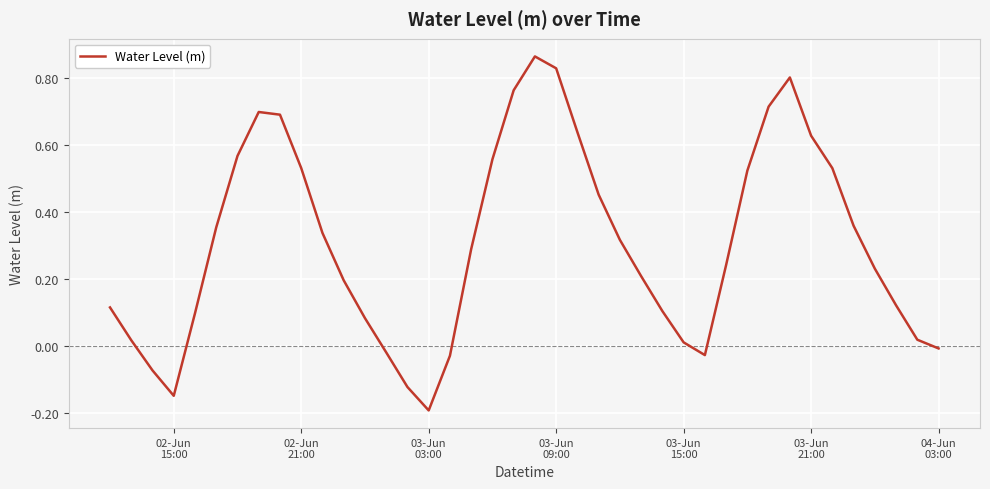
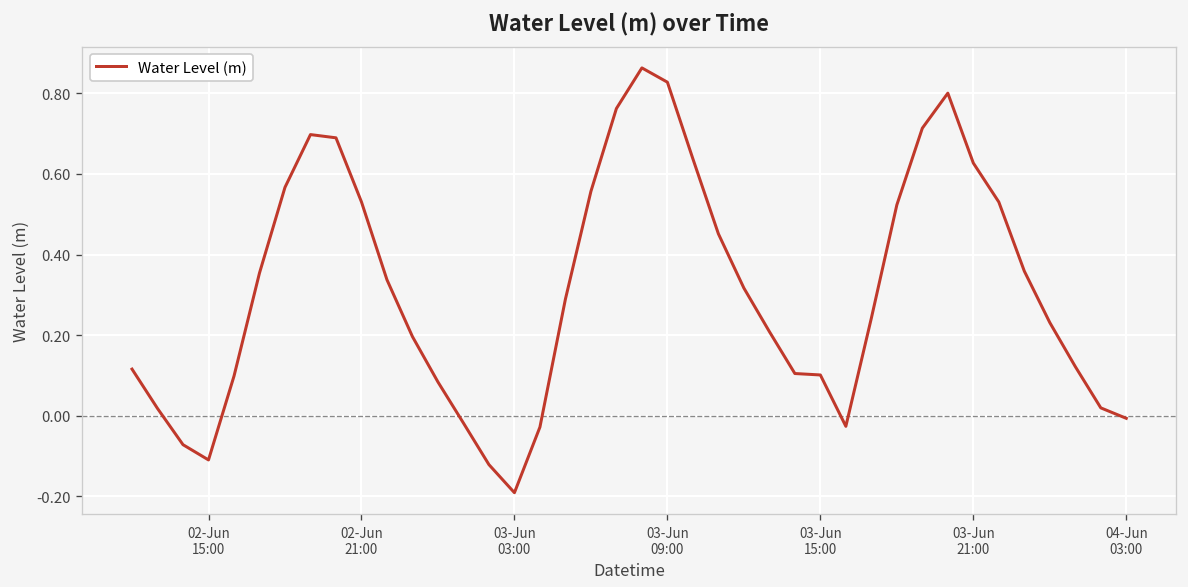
  {
-   "02-Jun 15:00": -0.15,
+   "02-Jun 15:00": -0.11,
    "02-Jun 21:00": 0.53,
    "03-Jun 03:00": -0.19,
    "03-Jun 09:00": 0.83,
-   "03-Jun 15:00": 0.01,
+   "03-Jun 15:00": 0.10,
    "03-Jun 21:00": 0.63,
    "04-Jun 03:00": -0.01
  }
